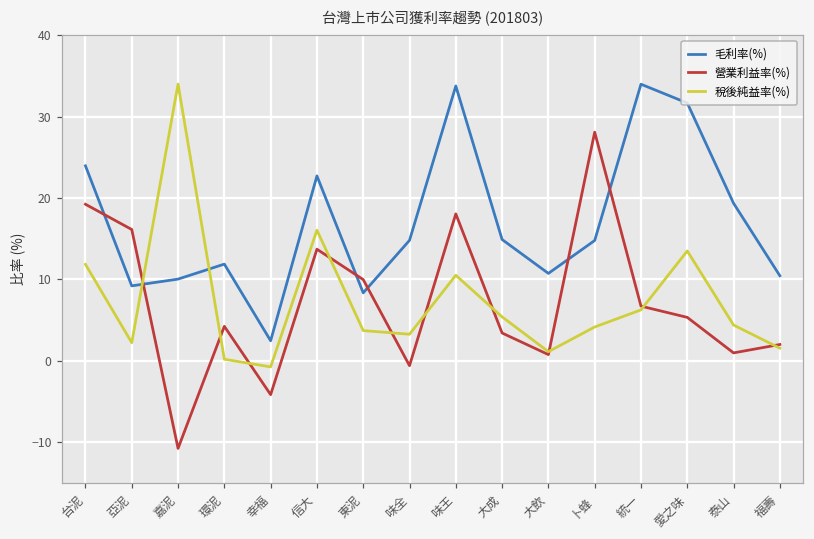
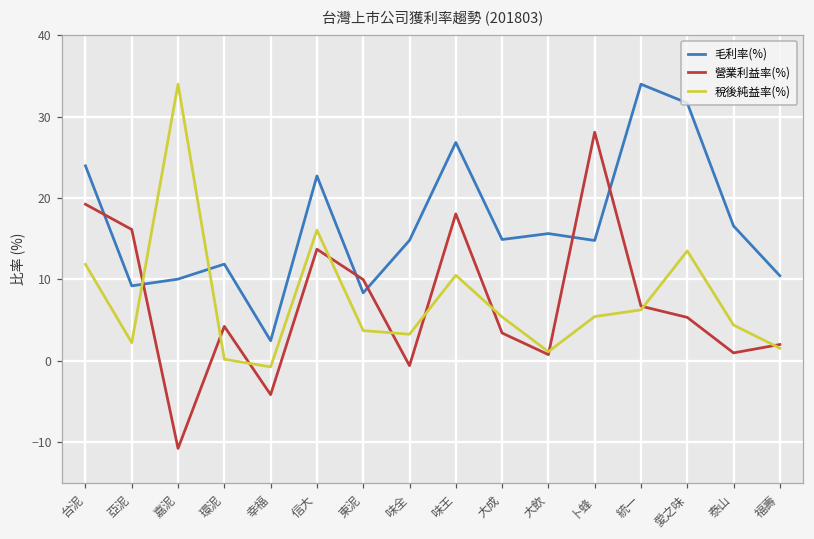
  {
    "毛利率(%)": {
      "台泥": 24,
      "亞泥": 9,
      "嘉泥": 10,
      "環泥": 12,
      "幸福": 2,
      "信大": 23,
      "東泥": 8,
      "味全": 15,
-     "味王": 34,
+     "味王": 27,
      "大成": 15,
-     "大飲": 11,
+     "大飲": 16,
      "卜蜂": 15,
      "統一": 34,
      "愛之味": 32,
-     "泰山": 19,
+     "泰山": 17,
      "福壽": 10
    },
    "營業利益率(%)": {
      "台泥": 19,
      "亞泥": 16,
      "嘉泥": -11,
      "環泥": 4,
      "幸福": -4,
      "信大": 14,
      "東泥": 10,
      "味全": -1,
      "味王": 18,
      "大成": 3,
      "大飲": 1,
      "卜蜂": 28,
      "統一": 7,
      "愛之味": 5,
      "泰山": 1,
      "福壽": 2
    },
    "稅後純益率(%)": {
      "台泥": 12,
      "亞泥": 2,
      "嘉泥": 34,
      "環泥": 0,
      "幸福": -1,
      "信大": 16,
      "東泥": 4,
      "味全": 3,
      "味王": 11,
      "大成": 5,
      "大飲": 1,
-     "卜蜂": 4,
+     "卜蜂": 5,
      "統一": 6,
      "愛之味": 14,
      "泰山": 4,
      "福壽": 2
    }
  }
